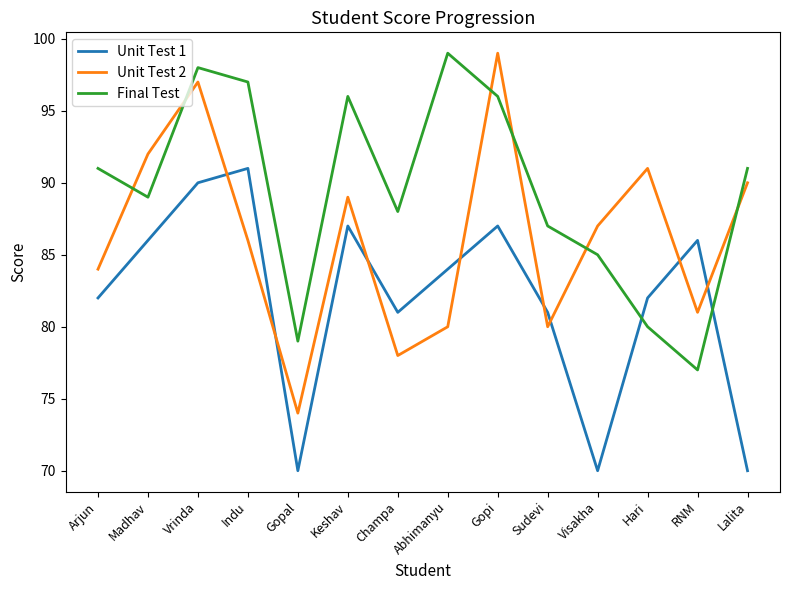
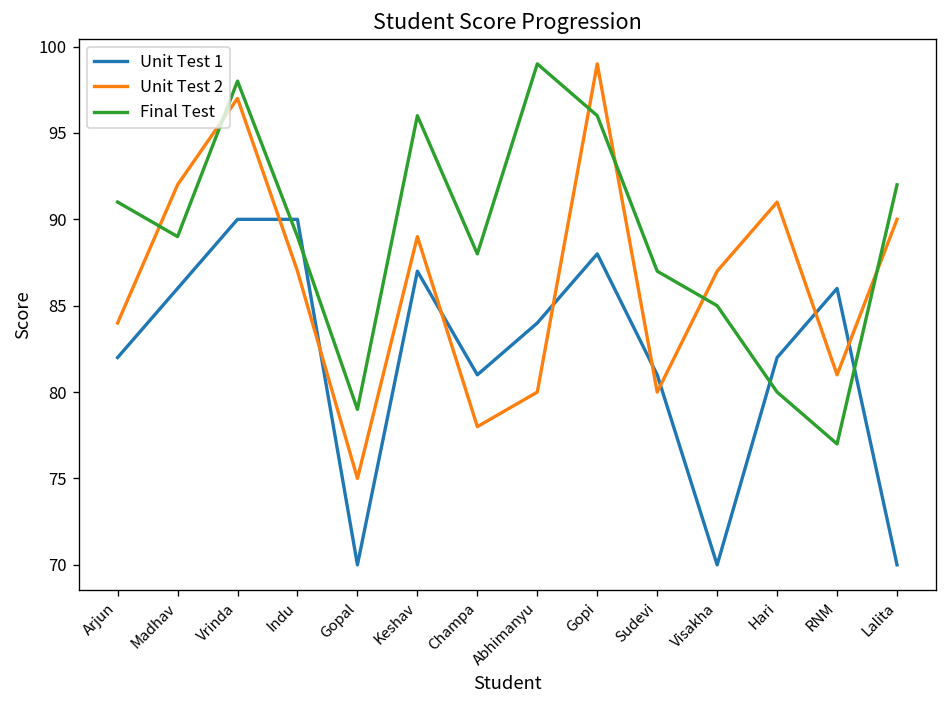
  {
    "Unit Test 1": {
      "Arjun": 82,
      "Madhav": 86,
      "Vrinda": 90,
-     "Indu": 91,
+     "Indu": 90,
      "Gopal": 70,
      "Keshav": 87,
      "Champa": 81,
      "Abhimanyu": 84,
-     "Gopi": 87,
+     "Gopi": 88,
      "Sudevi": 81,
      "Visakha": 70,
      "Hari": 82,
      "RNM": 86,
      "Lalita": 70
    },
    "Unit Test 2": {
      "Arjun": 84,
      "Madhav": 92,
      "Vrinda": 97,
-     "Indu": 86,
-     "Gopal": 74,
+     "Indu": 87,
+     "Gopal": 75,
      "Keshav": 89,
      "Champa": 78,
      "Abhimanyu": 80,
      "Gopi": 99,
      "Sudevi": 80,
      "Visakha": 87,
      "Hari": 91,
      "RNM": 81,
      "Lalita": 90
    },
    "Final Test": {
      "Arjun": 91,
      "Madhav": 89,
      "Vrinda": 98,
-     "Indu": 97,
+     "Indu": 89,
      "Gopal": 79,
      "Keshav": 96,
      "Champa": 88,
      "Abhimanyu": 99,
      "Gopi": 96,
      "Sudevi": 87,
      "Visakha": 85,
      "Hari": 80,
      "RNM": 77,
-     "Lalita": 91
+     "Lalita": 92
    }
  }
